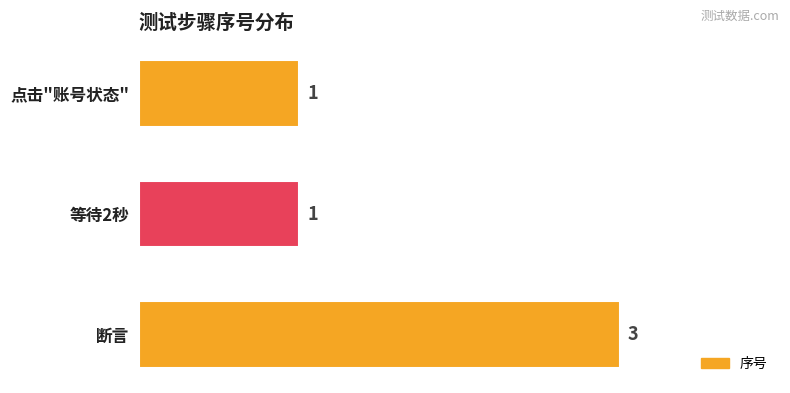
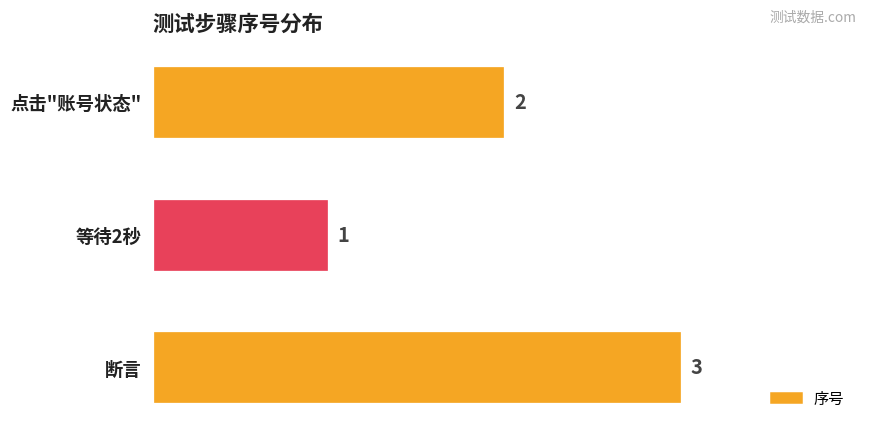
  {
-   "点击\"账号状态\"": 1,
+   "点击\"账号状态\"": 2,
    "等待2秒": 1,
    "断言": 3
  }
